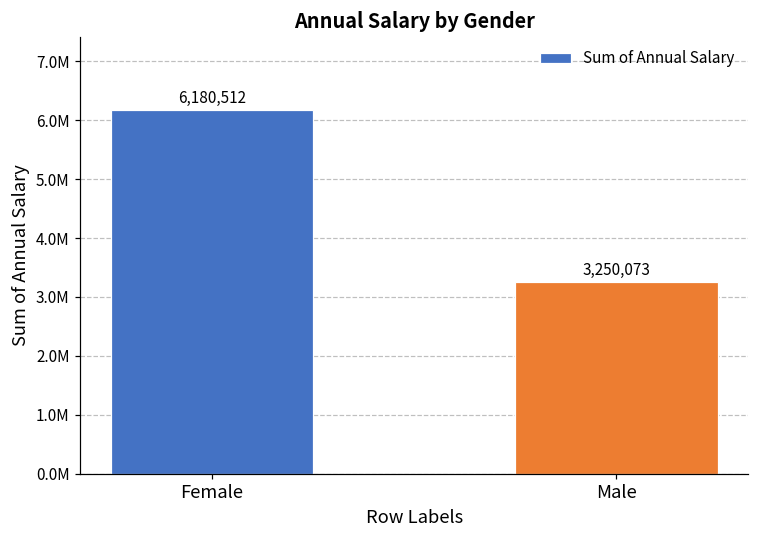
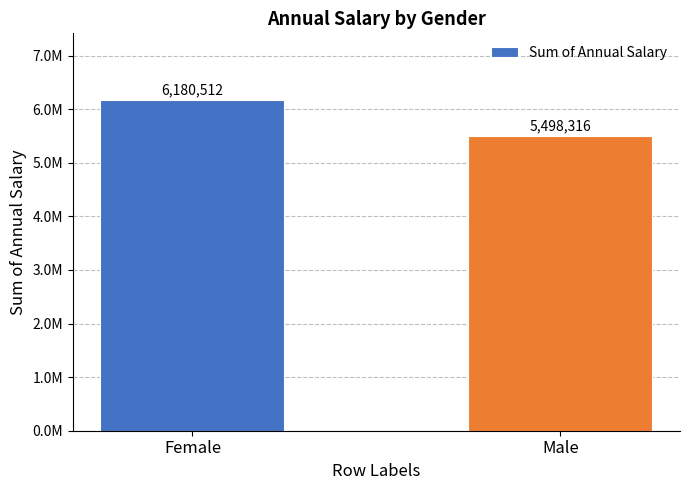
  {
    "Female": "6,180,512",
-   "Male": "3,250,073"
+   "Male": "5,498,316"
  }
